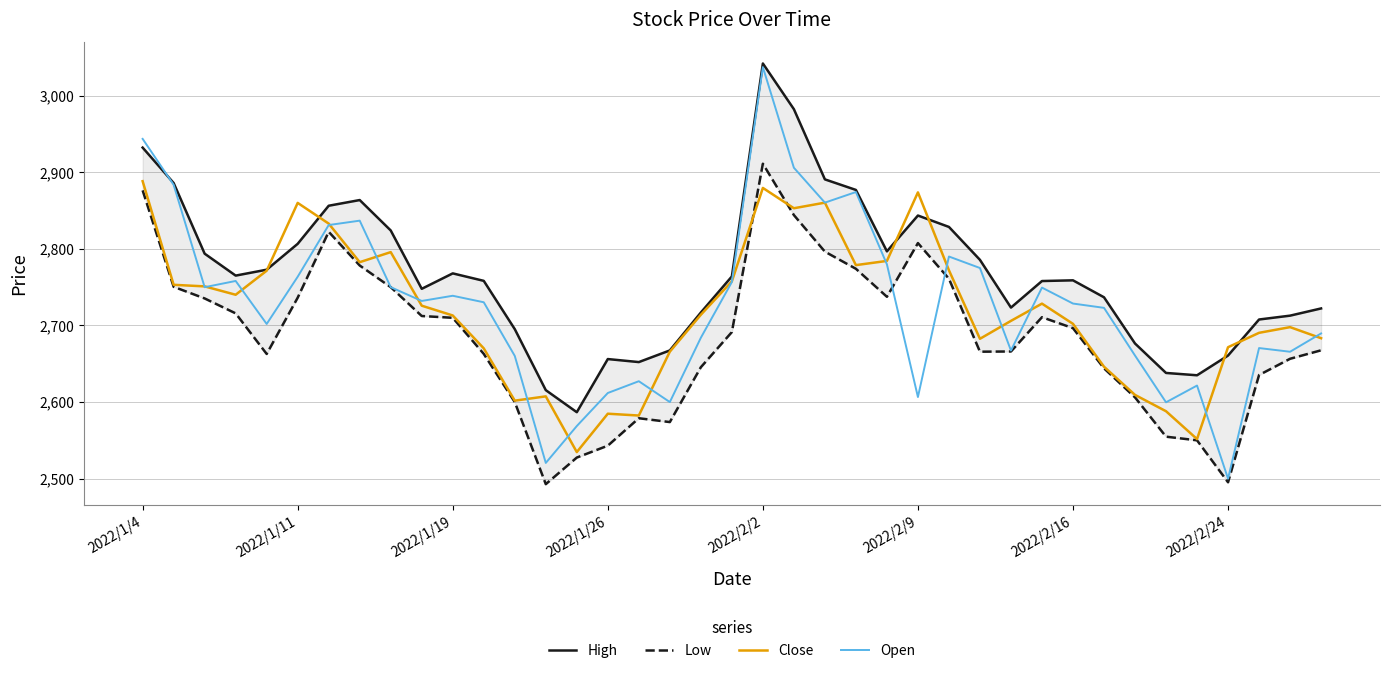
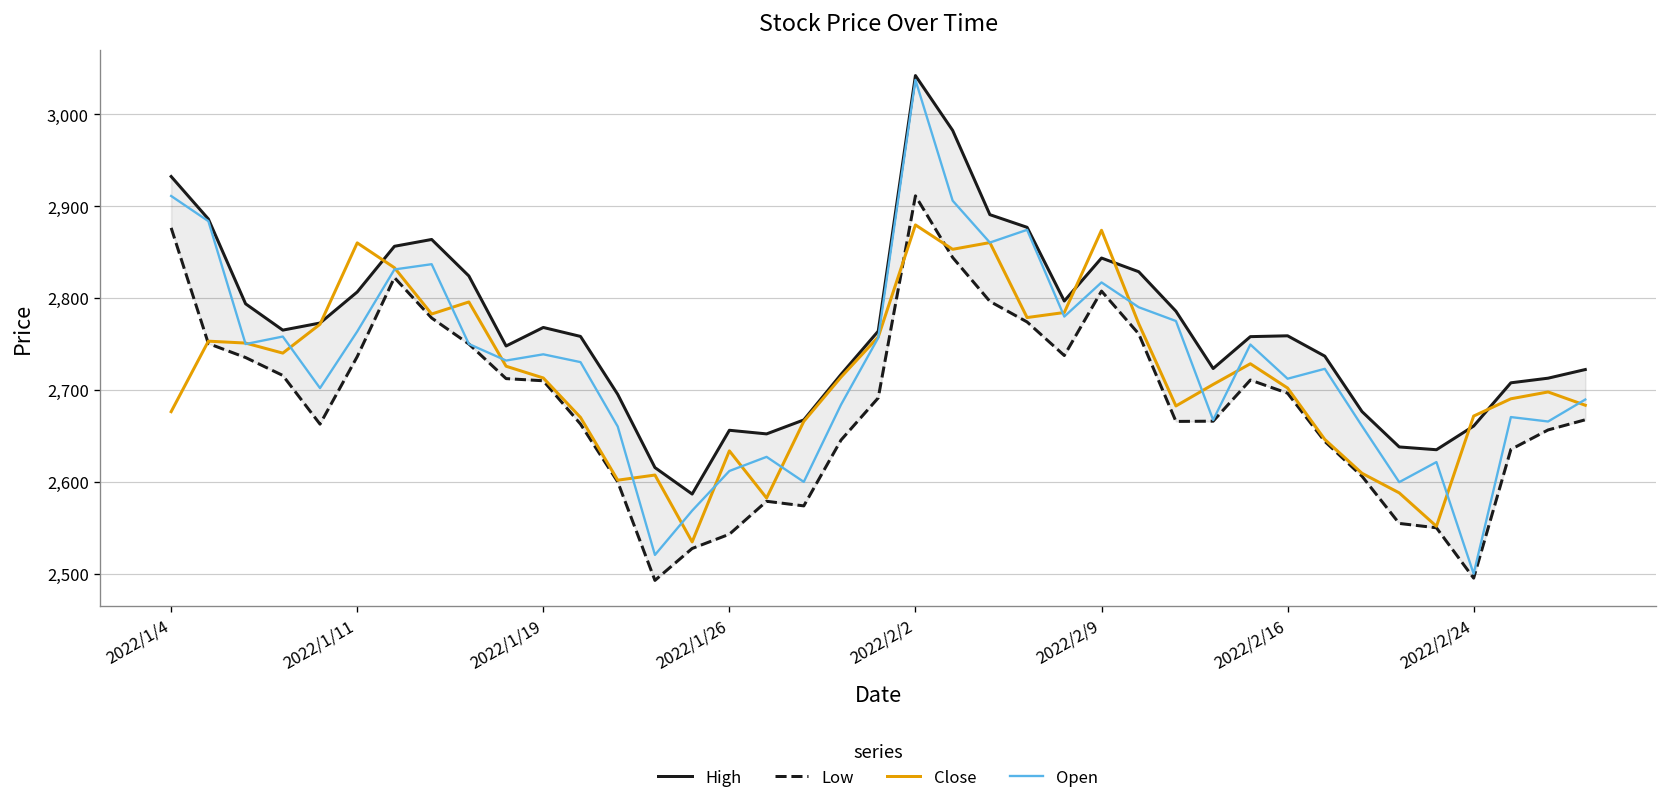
  {
    "Close": {
-     "2022/1/4": "2,890",
+     "2022/1/4": "2,680",
      "2022/1/11": "2,860",
-     "2022/1/26": "2,580",
+     "2022/1/26": "2,630",
      "2022/2/2": "2,880",
      "2022/2/9": "2,870",
      "2022/2/16": "2,700",
      "2022/2/24": "2,670"
    },
    "Open": {
-     "2022/1/4": "2,940",
+     "2022/1/4": "2,910",
      "2022/1/11": "2,760",
      "2022/1/19": "2,740",
      "2022/1/26": "2,610",
      "2022/2/2": "3,040",
-     "2022/2/9": "2,610",
-     "2022/2/16": "2,730",
+     "2022/2/9": "2,820",
+     "2022/2/16": "2,710",
      "2022/2/24": "2,500"
    }
  }
